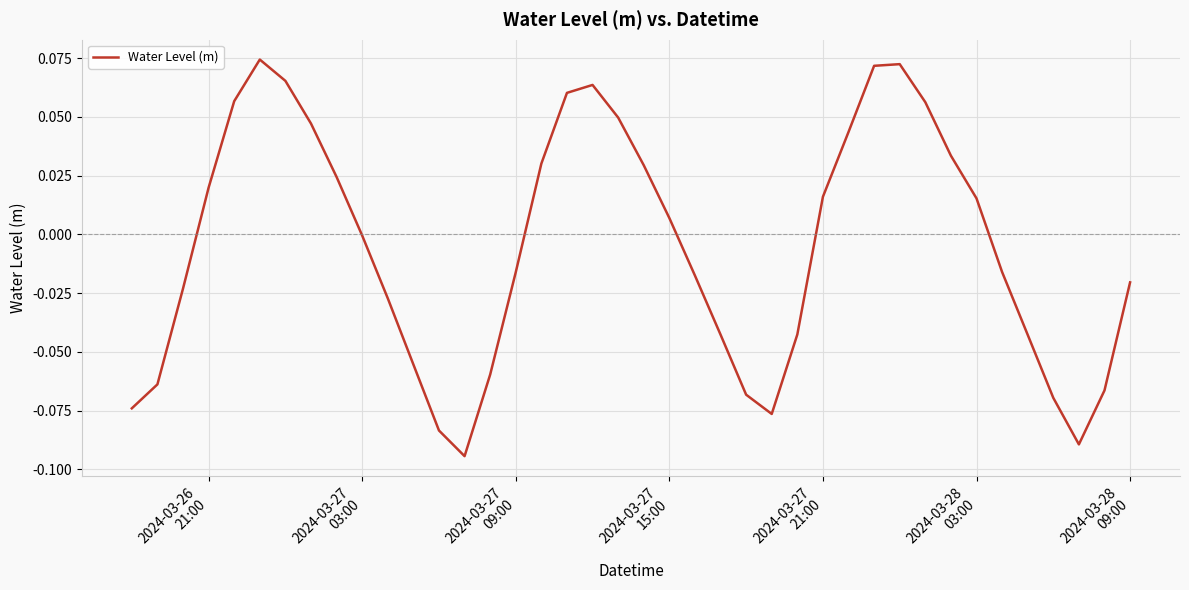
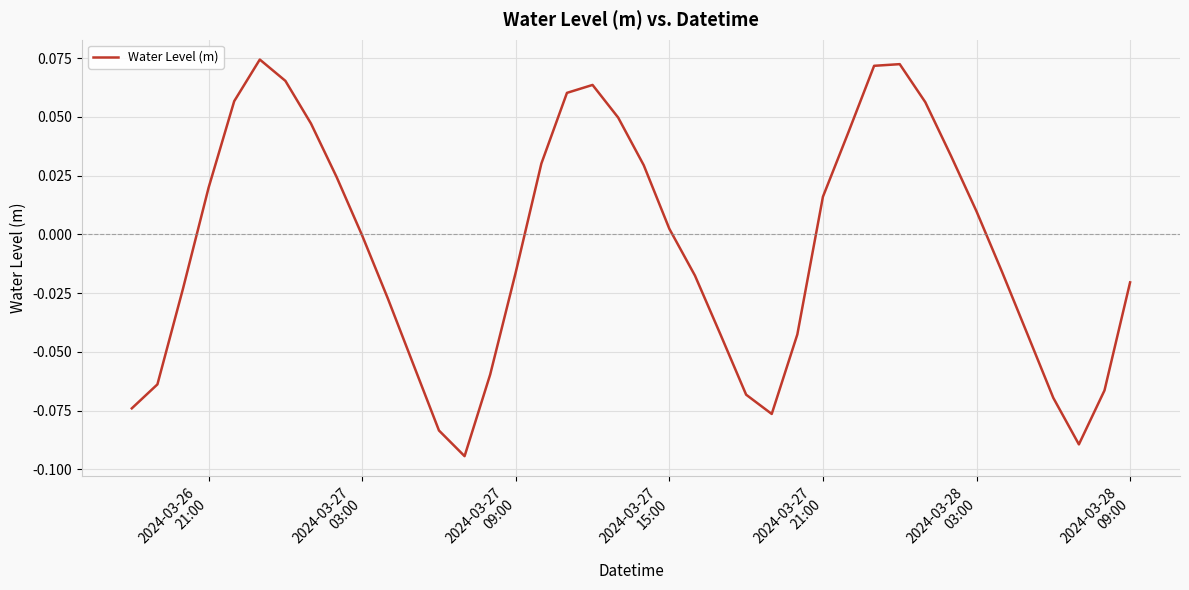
  {
    "2024-03-26 21:00": 0.020,
    "2024-03-27 03:00": -0.001,
    "2024-03-27 09:00": -0.016,
-   "2024-03-27 15:00": 0.007,
+   "2024-03-27 15:00": 0.002,
    "2024-03-27 21:00": 0.016,
-   "2024-03-28 03:00": 0.015,
+   "2024-03-28 03:00": 0.010,
    "2024-03-28 09:00": -0.020
  }
